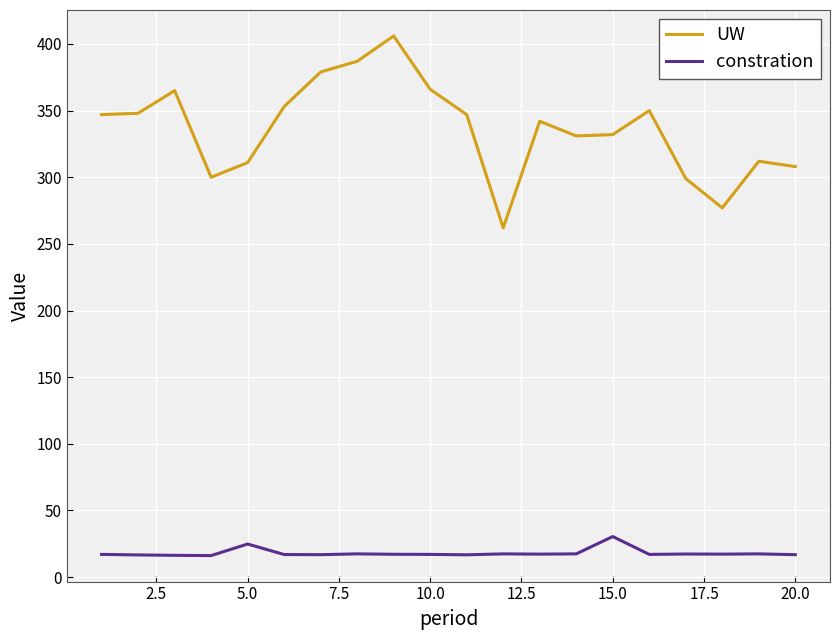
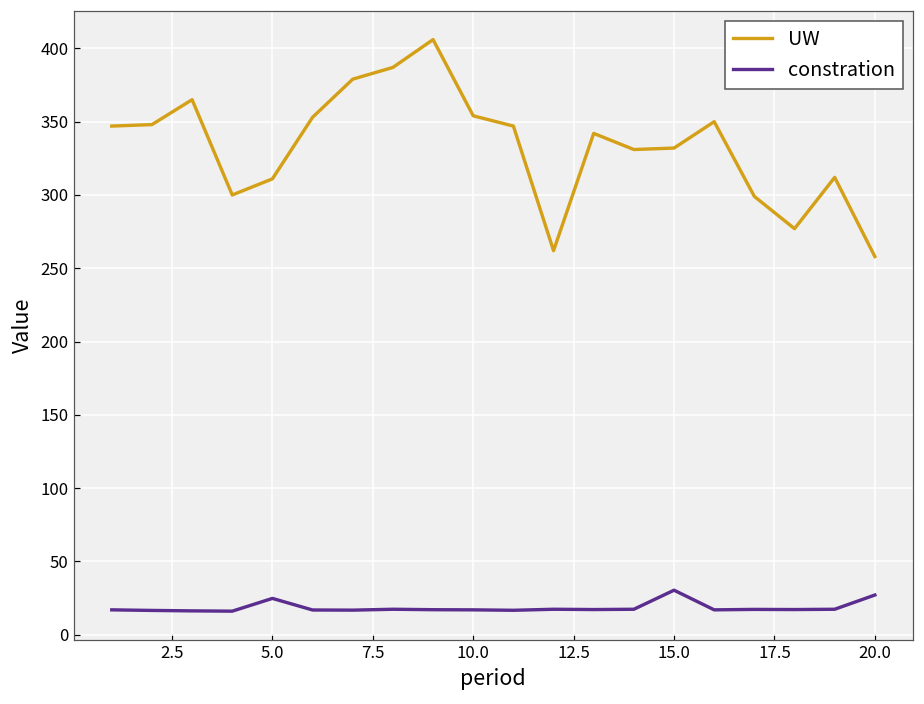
  {
    "UW": {
      "5.0": 311,
-     "10.0": 366,
+     "10.0": 354,
      "15.0": 332,
-     "20.0": 308
+     "20.0": 258
    },
    "constration": {
      "5.0": 25,
      "10.0": 17,
      "15.0": 30,
-     "20.0": 17
+     "20.0": 27
    }
  }
